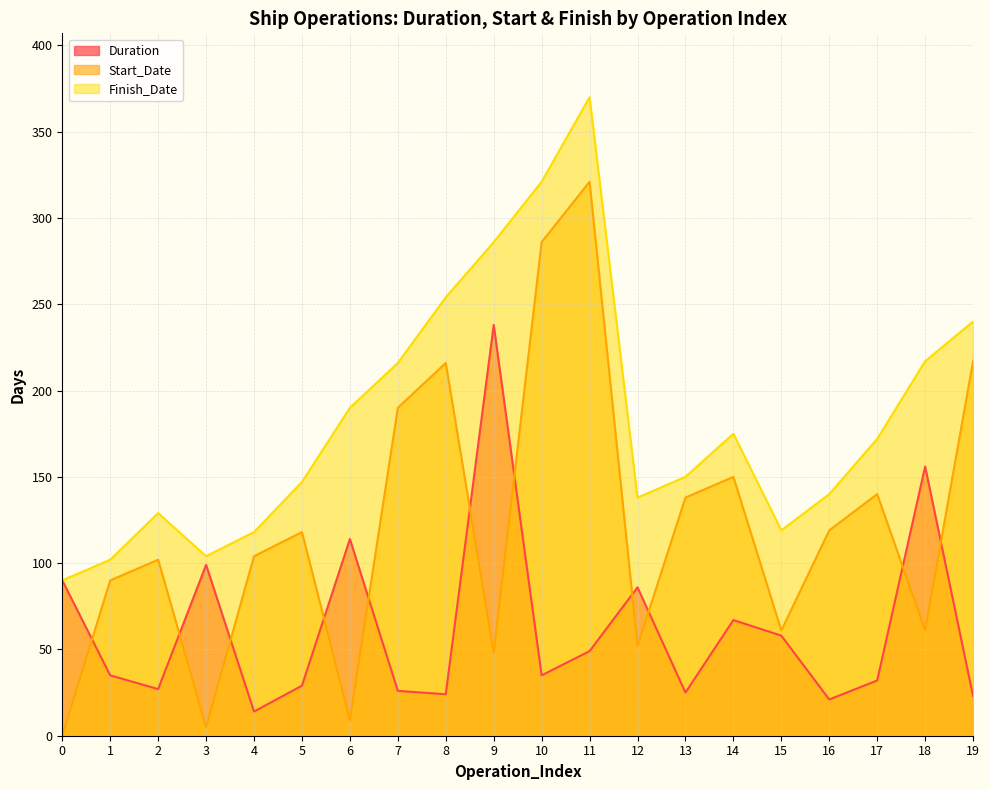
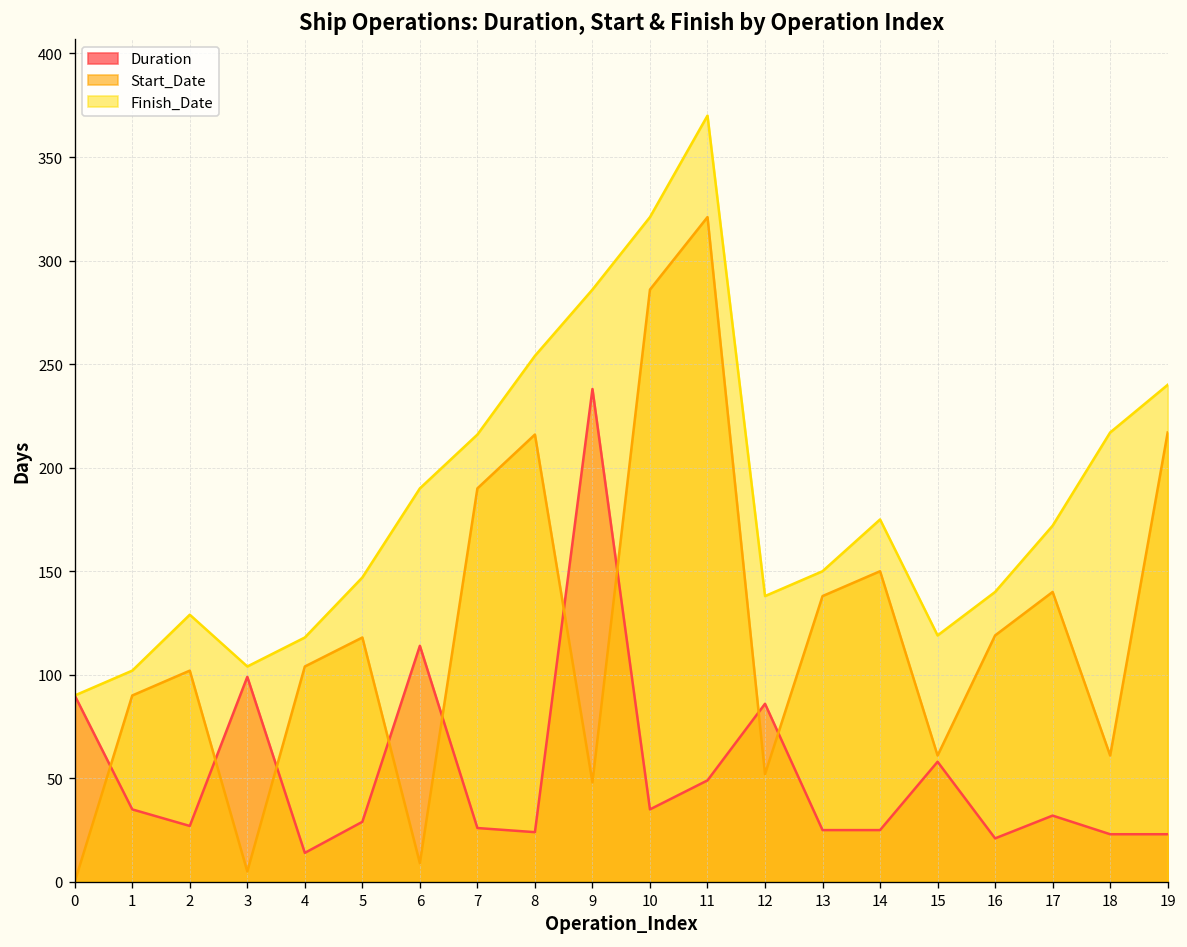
  {
    "Duration": {
      "1": 35,
      "2": 27,
      "3": 99,
      "4": 14,
      "5": 29,
      "6": 114,
      "7": 26,
      "8": 24,
      "9": 238,
      "10": 35,
      "11": 49,
      "12": 86,
      "13": 25,
-     "14": 67,
+     "14": 25,
      "15": 58,
      "16": 21,
      "17": 32,
-     "18": 156,
+     "18": 23,
      "19": 23
    }
  }
